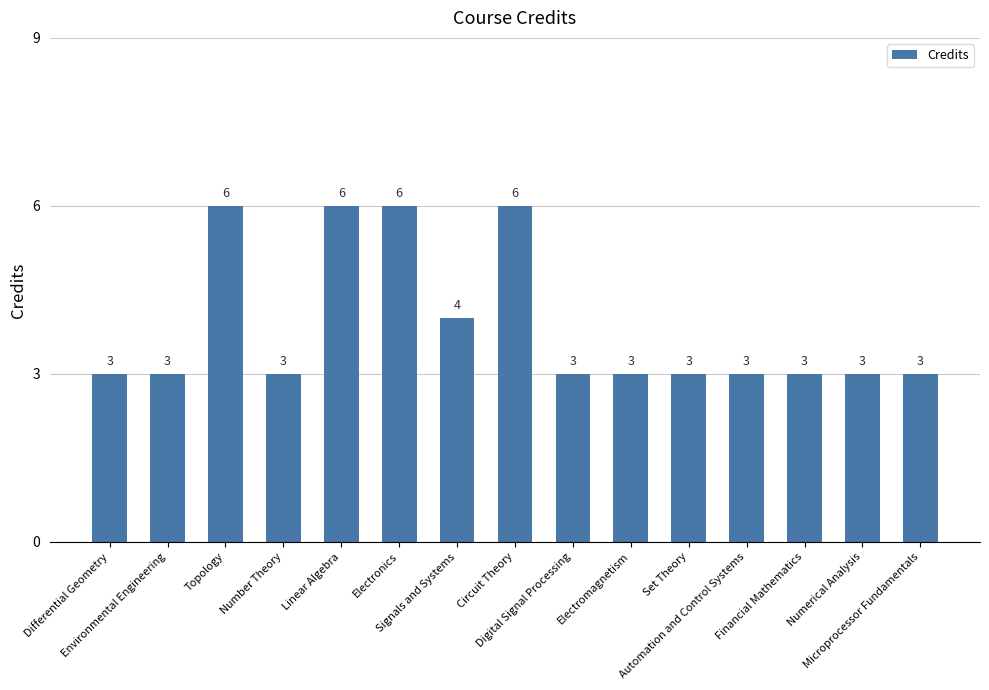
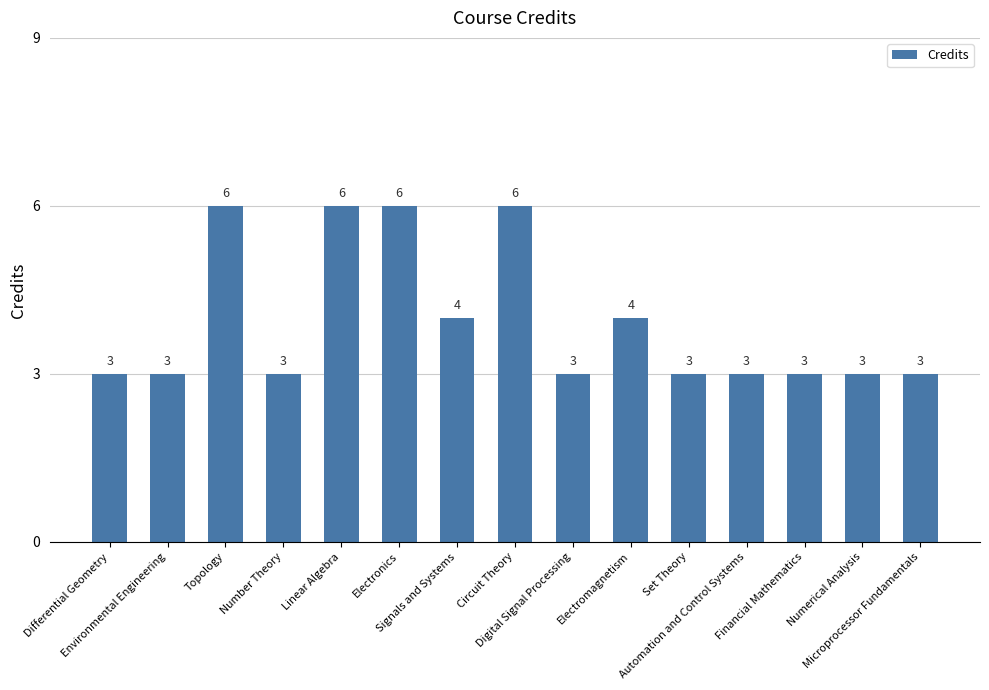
  {
    "Differential Geometry": 3,
    "Environmental Engineering": 3,
    "Topology": 6,
    "Number Theory": 3,
    "Linear Algebra": 6,
    "Electronics": 6,
    "Signals and Systems": 4,
    "Circuit Theory": 6,
    "Digital Signal Processing": 3,
-   "Electromagnetism": 3,
+   "Electromagnetism": 4,
    "Set Theory": 3,
    "Automation and Control Systems": 3,
    "Financial Mathematics": 3,
    "Numerical Analysis": 3,
    "Microprocessor Fundamentals": 3
  }
